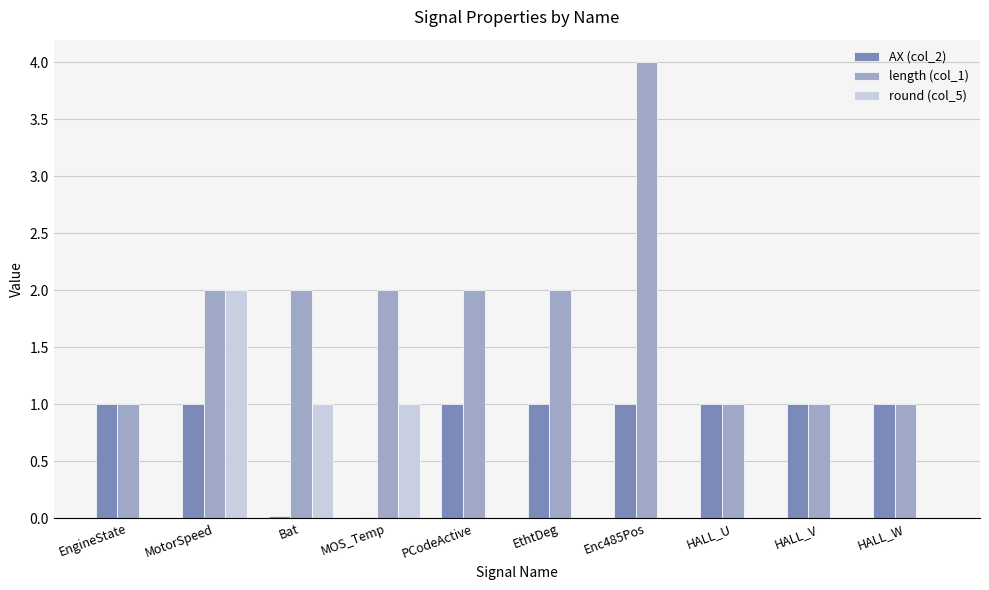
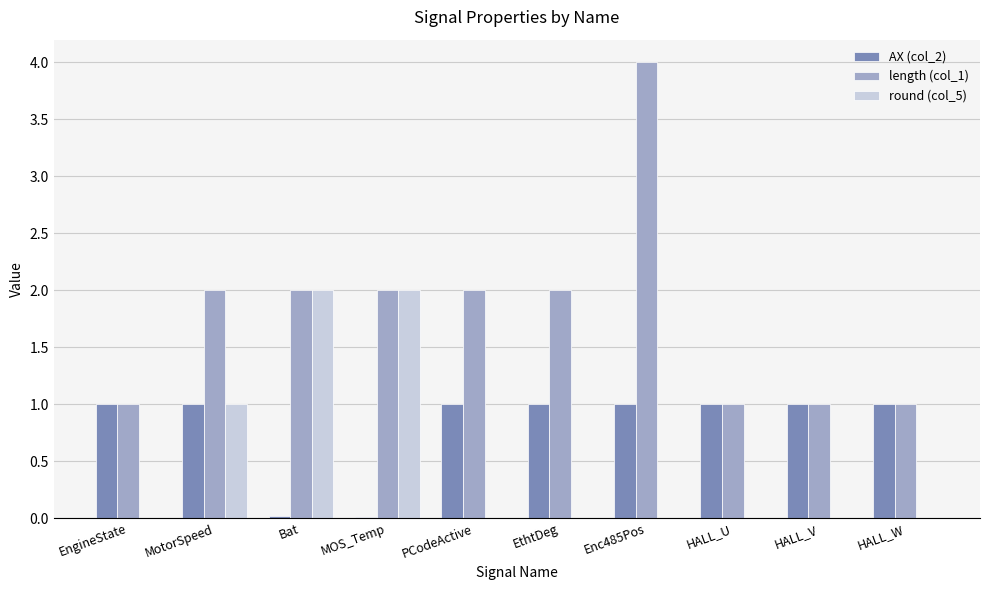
  {
    "round (col_5)": {
      "EngineState": 0,
-     "MotorSpeed": 2,
-     "Bat": 1,
-     "MOS_Temp": 1,
+     "MotorSpeed": 1,
+     "Bat": 2,
+     "MOS_Temp": 2,
      "PCodeActive": 0,
      "EthtDeg": 0,
      "Enc485Pos": 0,
      "HALL_U": 0,
      "HALL_V": 0,
      "HALL_W": 0
    }
  }
